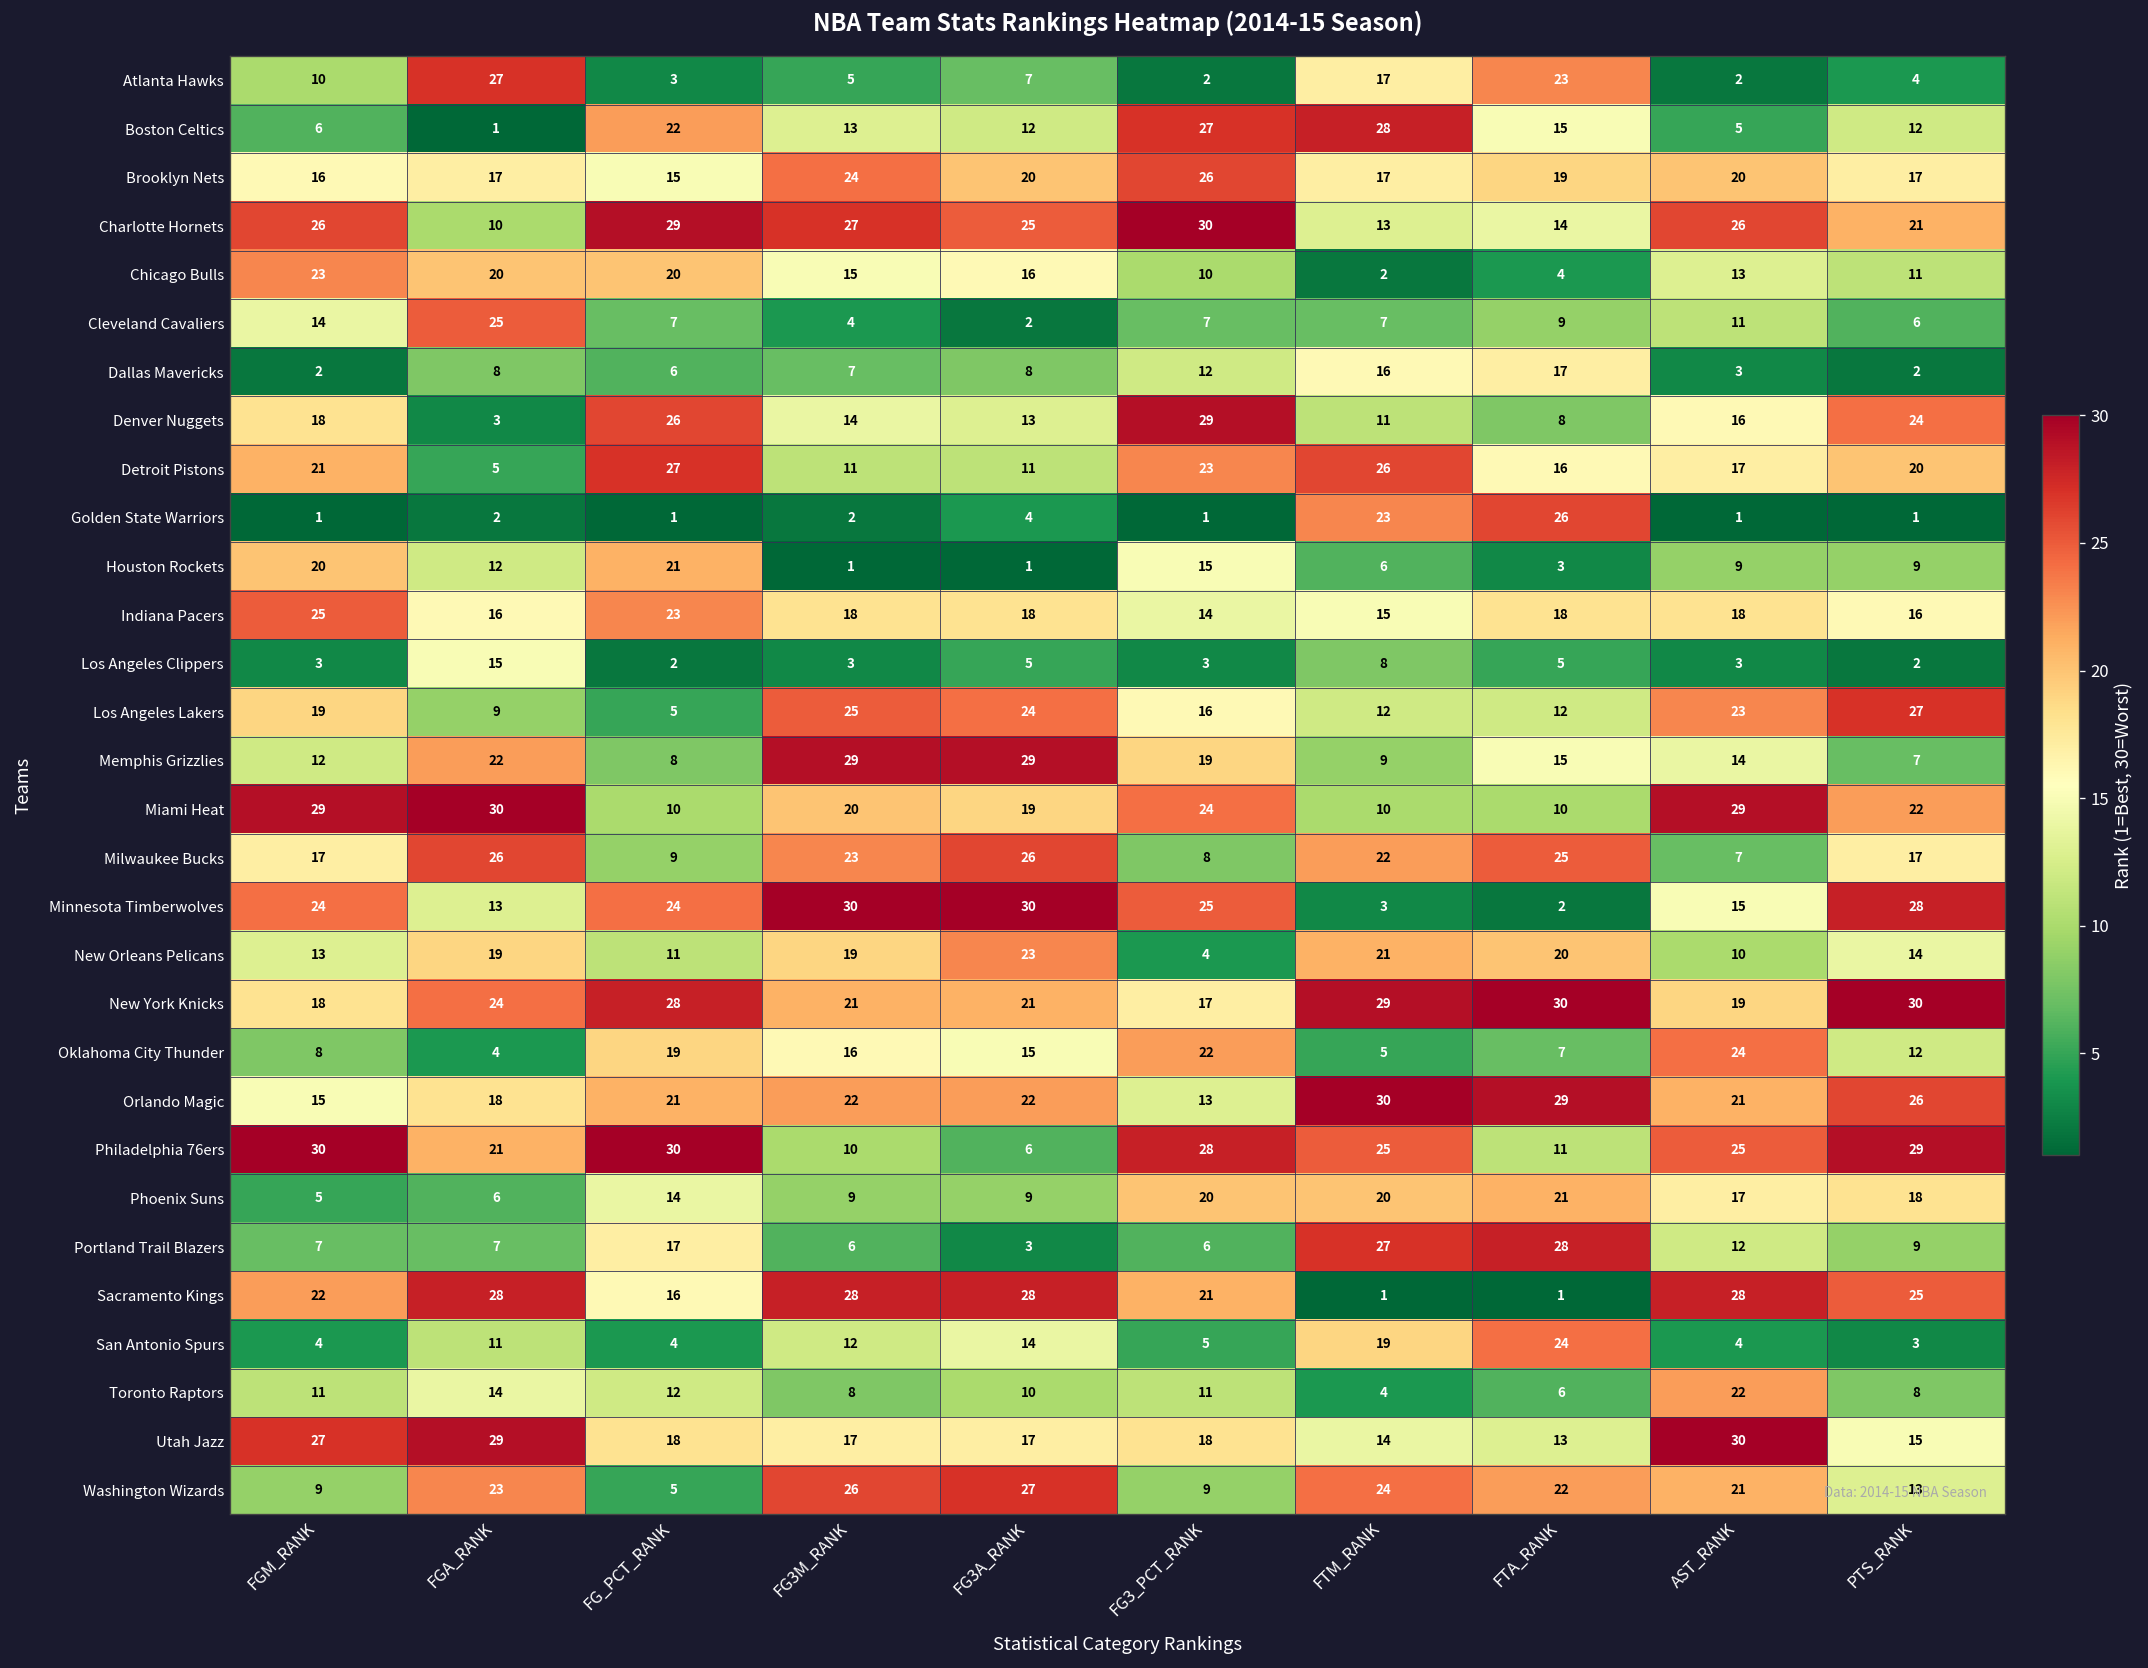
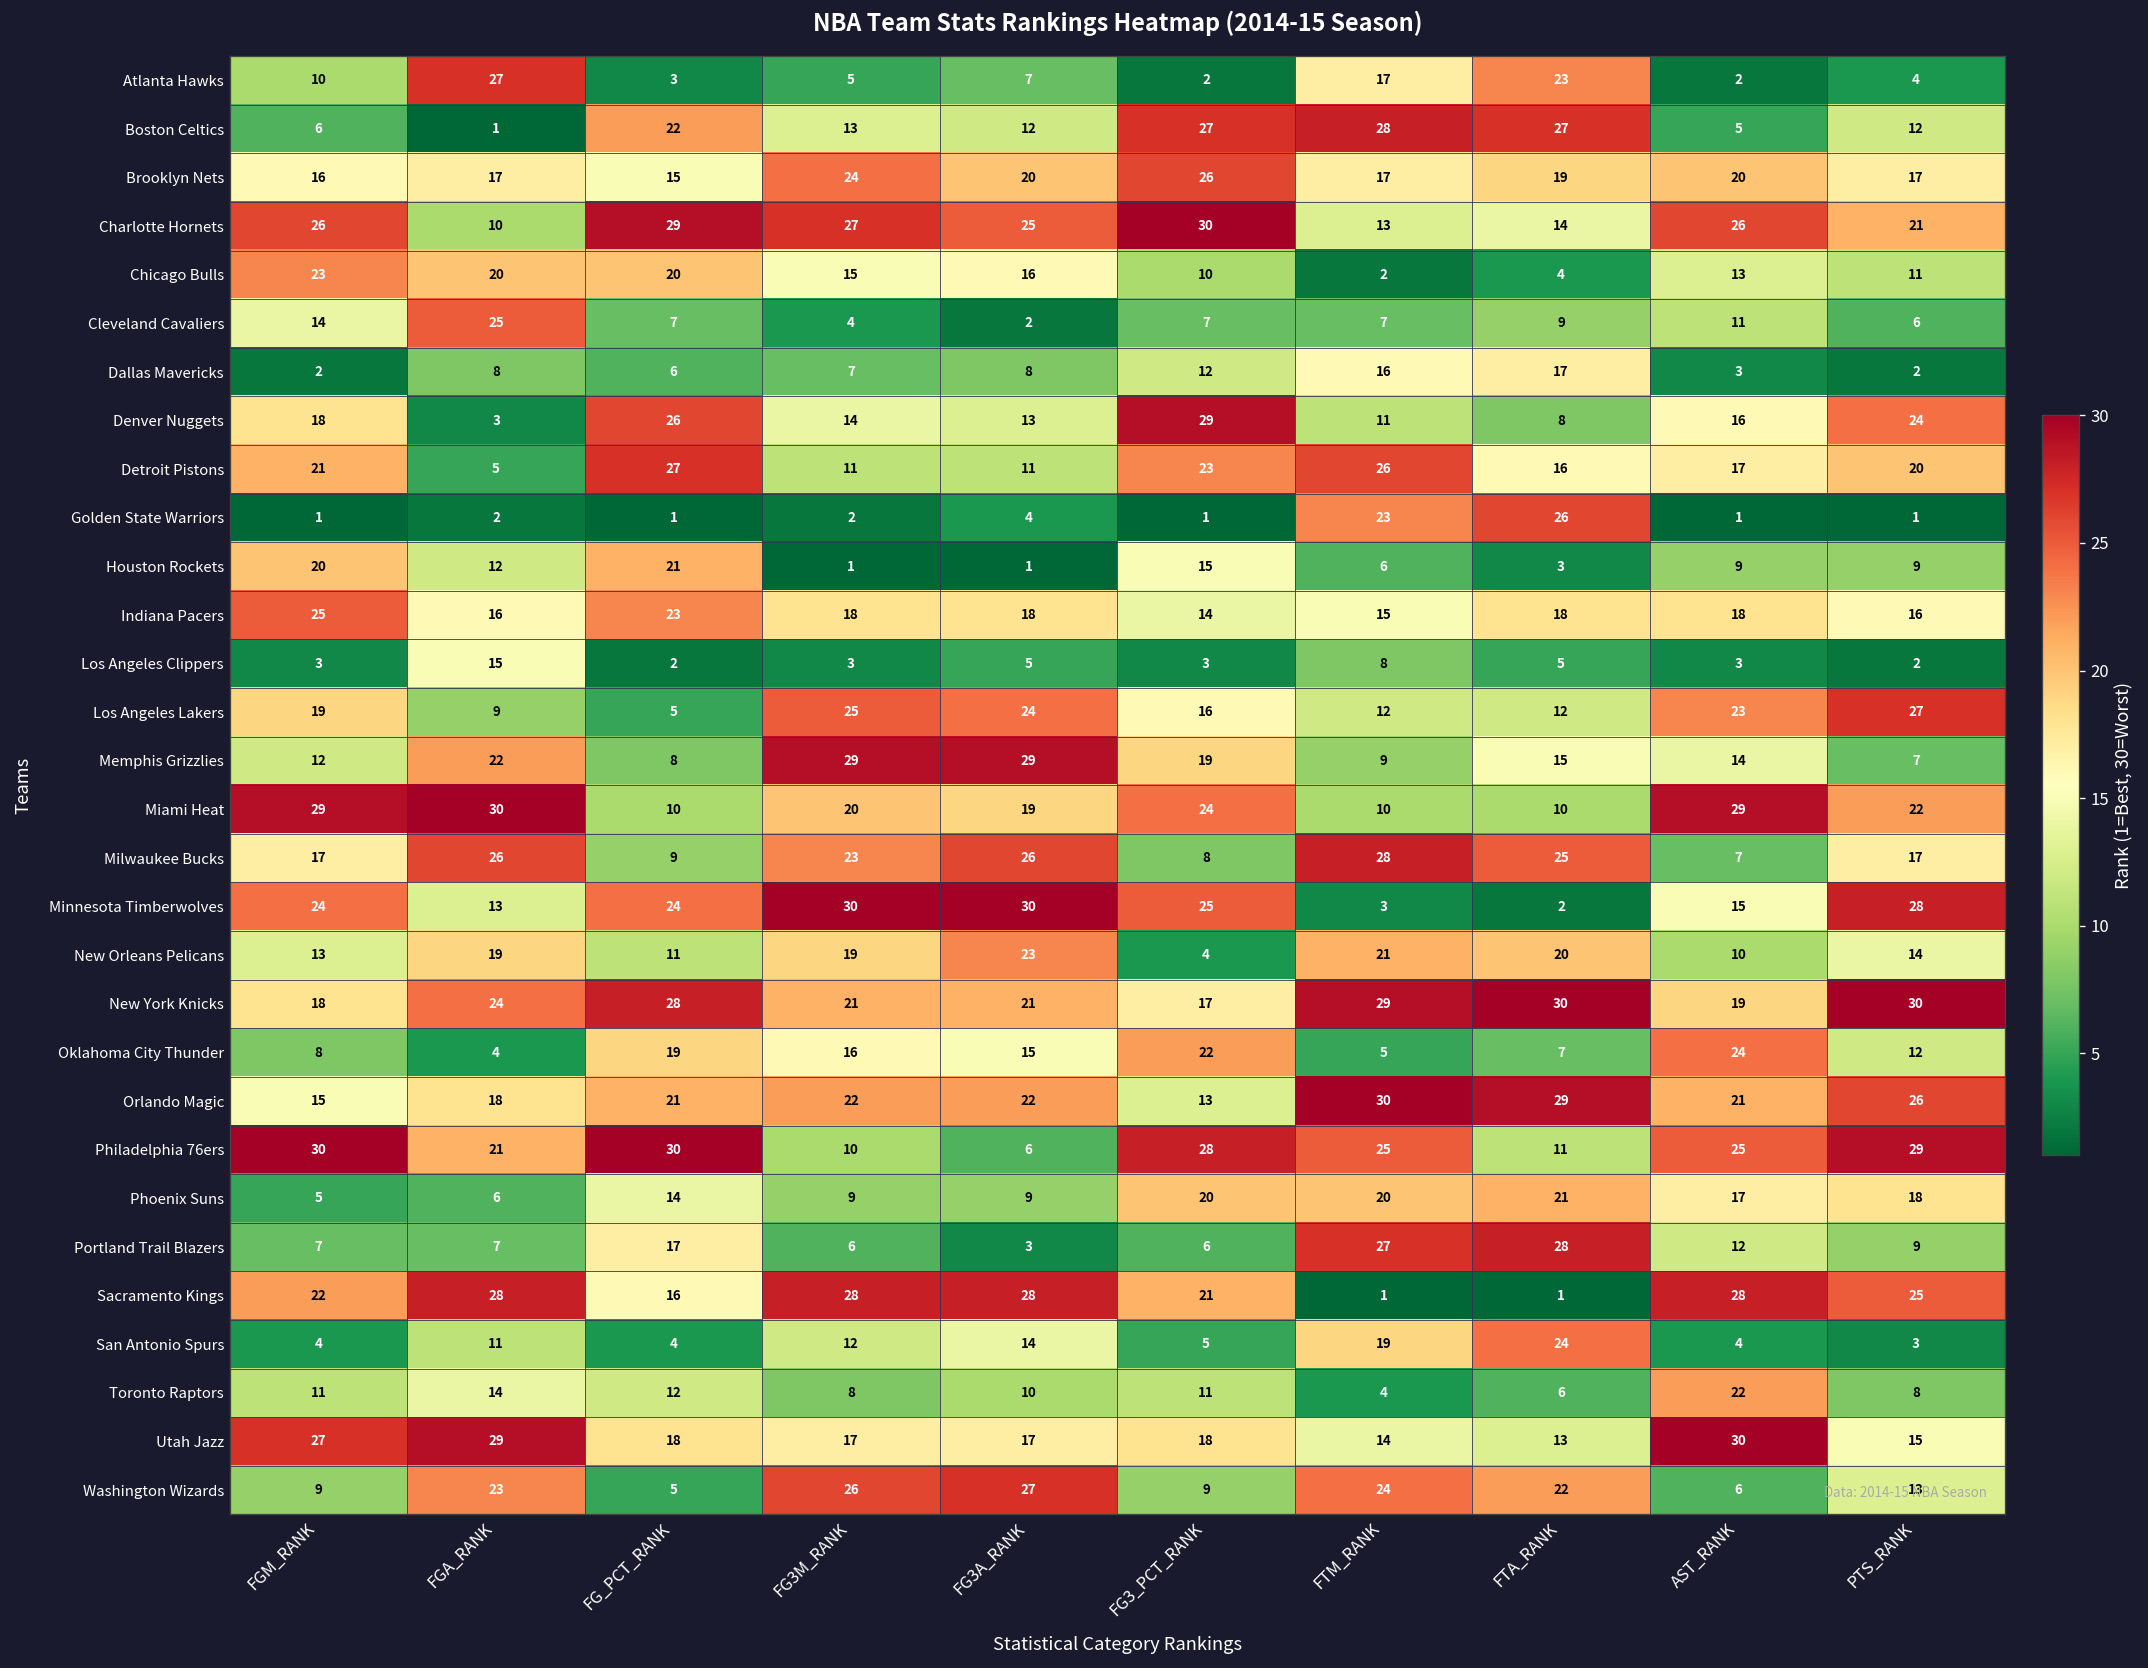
  {
    "Boston Celtics": {
      "FGM_RANK": 6,
      "FGA_RANK": 1,
      "FG_PCT_RANK": 22,
      "FG3M_RANK": 13,
      "FG3A_RANK": 12,
      "FG3_PCT_RANK": 27,
      "FTM_RANK": 28,
-     "FTA_RANK": 15,
+     "FTA_RANK": 27,
      "AST_RANK": 5,
      "PTS_RANK": 12
    },
    "Milwaukee Bucks": {
      "FGM_RANK": 17,
      "FGA_RANK": 26,
      "FG_PCT_RANK": 9,
      "FG3M_RANK": 23,
      "FG3A_RANK": 26,
      "FG3_PCT_RANK": 8,
-     "FTM_RANK": 22,
+     "FTM_RANK": 28,
      "FTA_RANK": 25,
      "AST_RANK": 7,
      "PTS_RANK": 17
    },
    "Washington Wizards": {
      "FGM_RANK": 9,
      "FGA_RANK": 23,
      "FG_PCT_RANK": 5,
      "FG3M_RANK": 26,
      "FG3A_RANK": 27,
      "FG3_PCT_RANK": 9,
      "FTM_RANK": 24,
      "FTA_RANK": 22,
-     "AST_RANK": 21
+     "AST_RANK": 6
    }
  }
